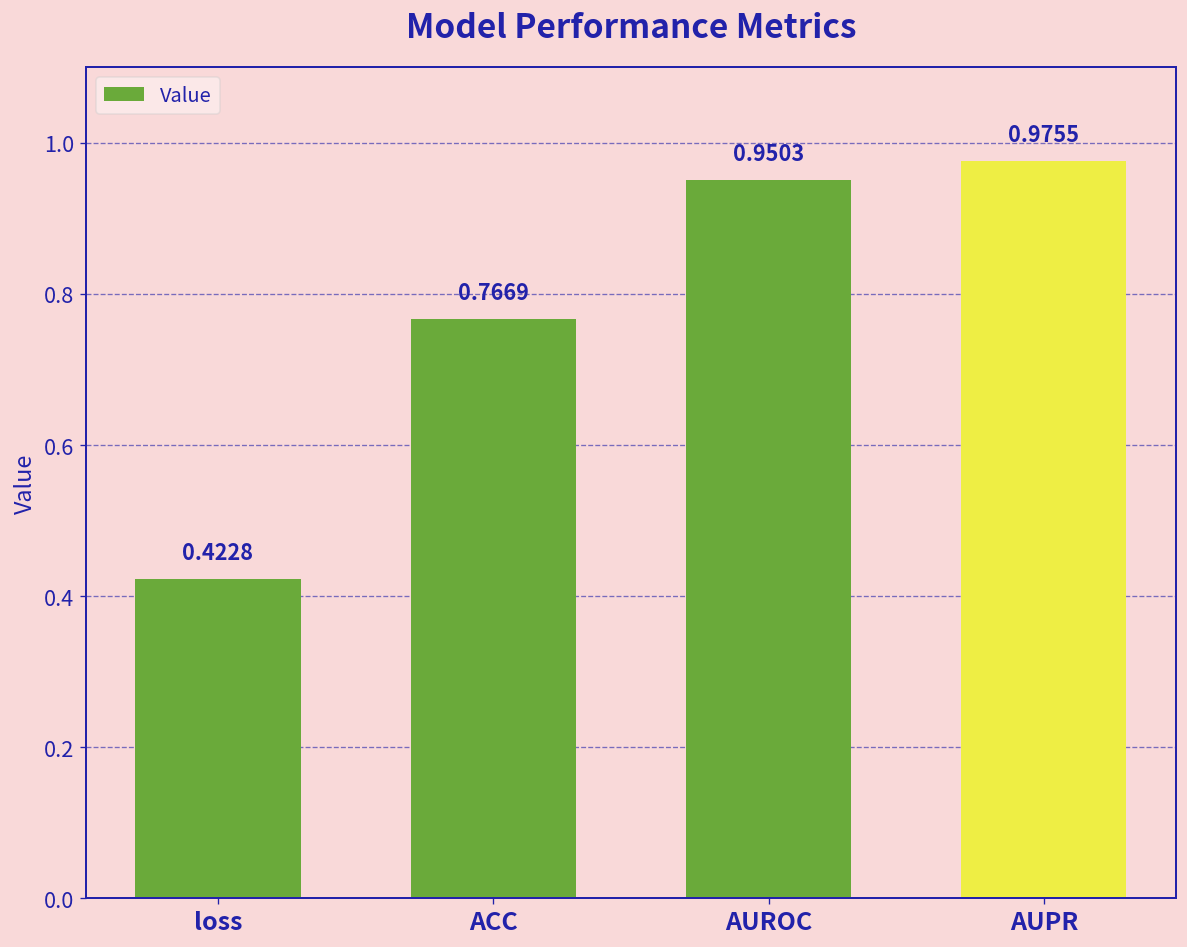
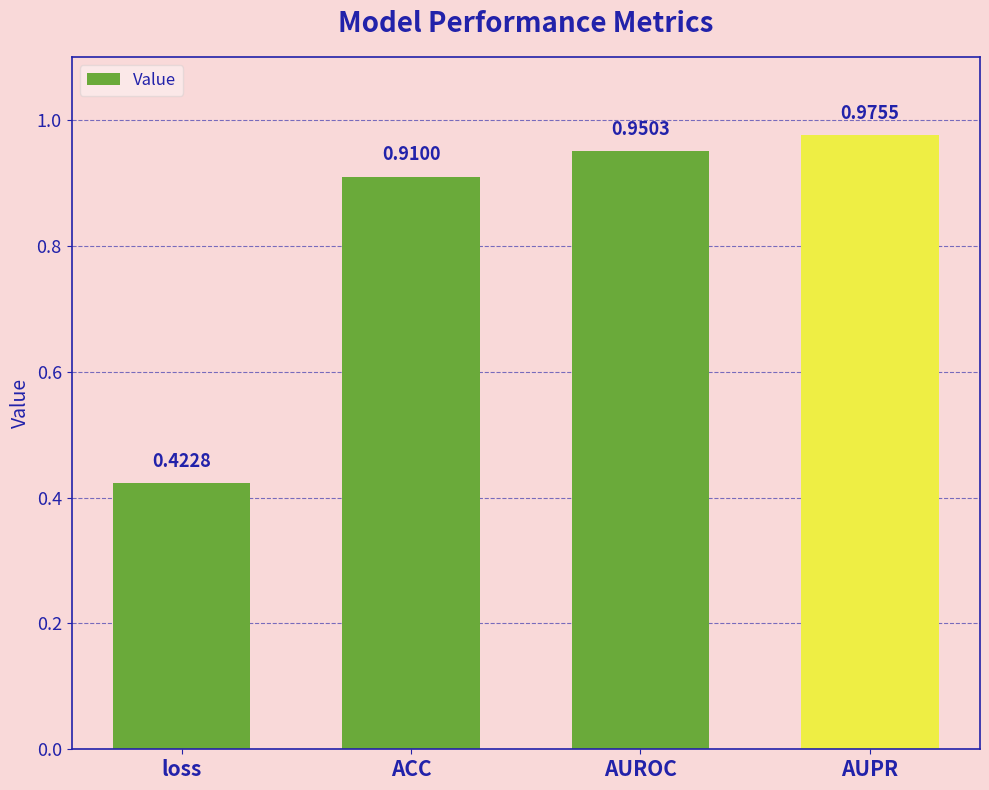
  {
    "loss": 0.4228,
-   "ACC": 0.7669,
+   "ACC": 0.9100,
    "AUROC": 0.9503,
    "AUPR": 0.9755
  }
